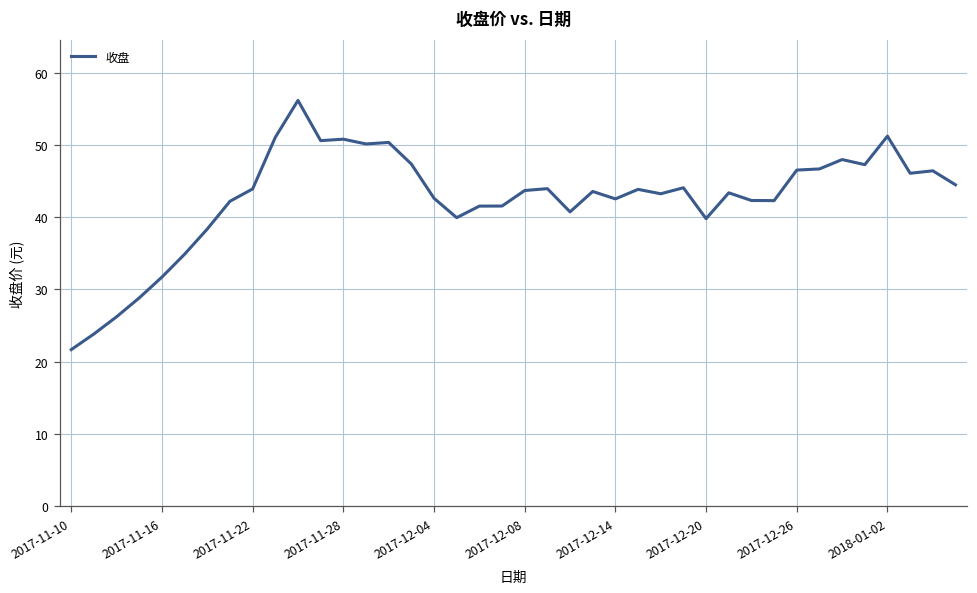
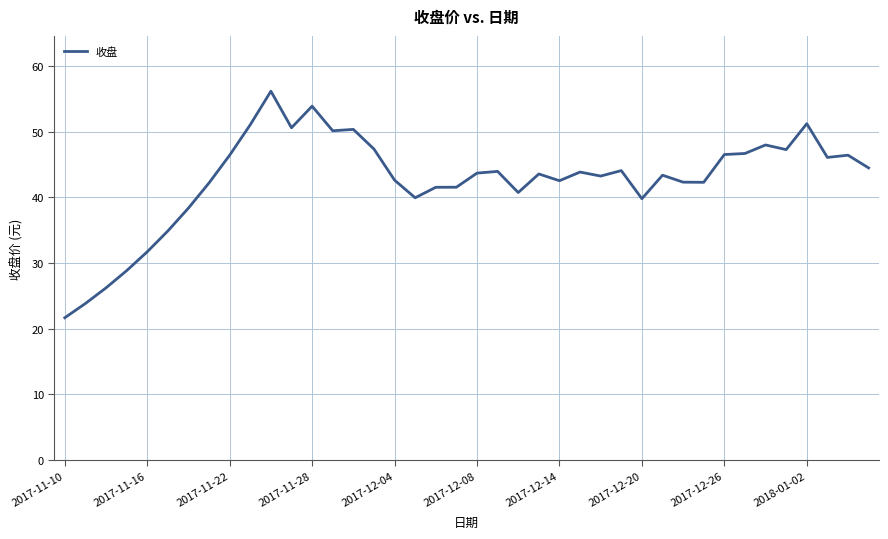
  {
    "2017-11-10": 22,
    "2017-11-16": 32,
-   "2017-11-22": 44,
-   "2017-11-28": 51,
+   "2017-11-22": 46,
+   "2017-11-28": 54,
    "2017-12-04": 43,
    "2017-12-08": 44,
    "2017-12-14": 43,
    "2017-12-20": 40,
    "2017-12-26": 47,
    "2018-01-02": 51
  }
